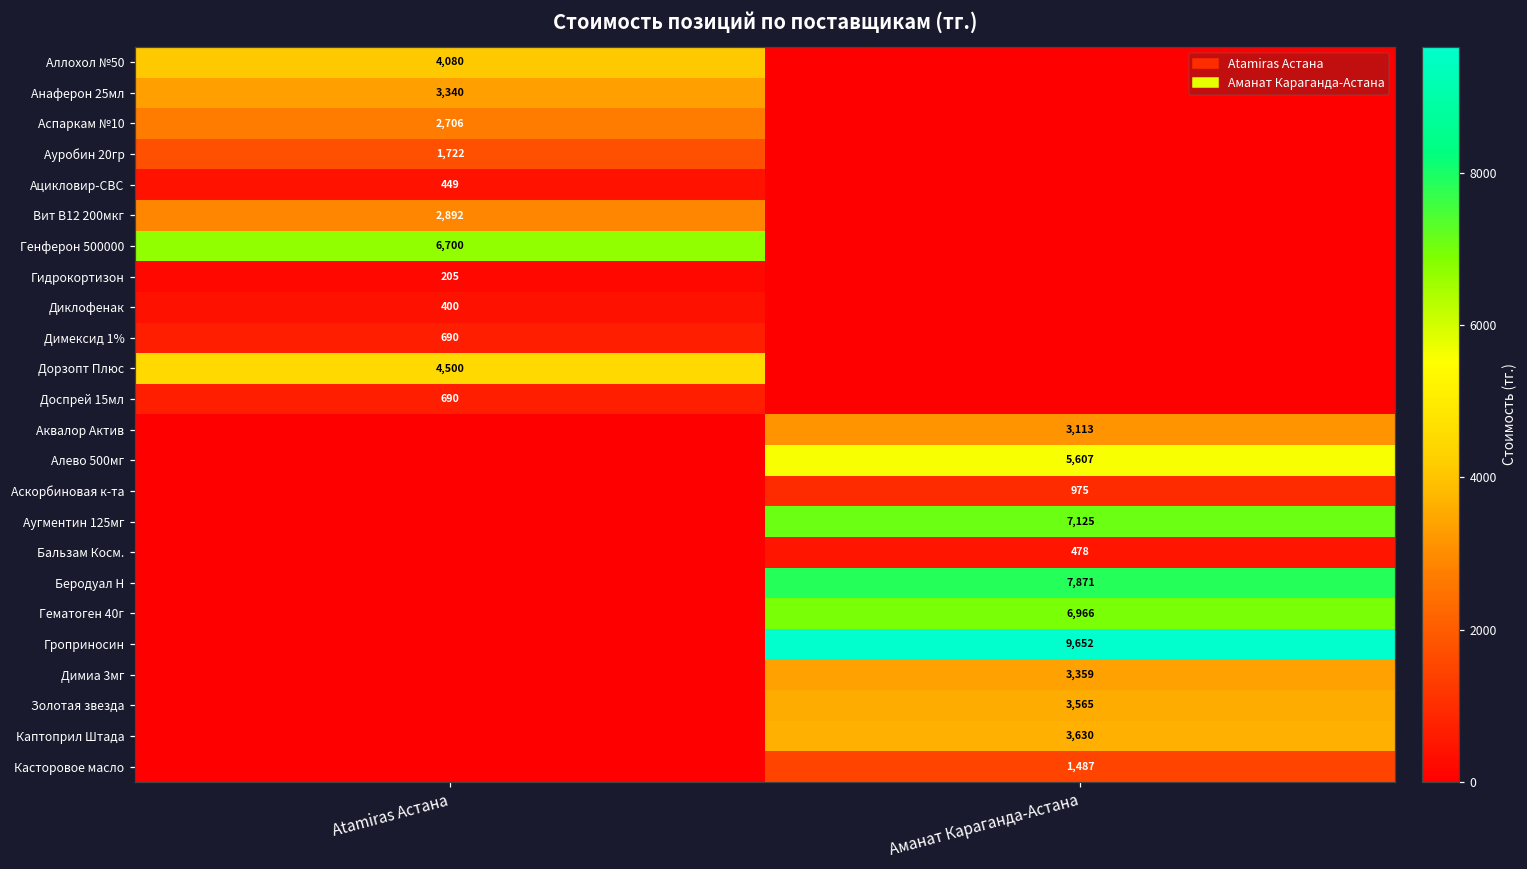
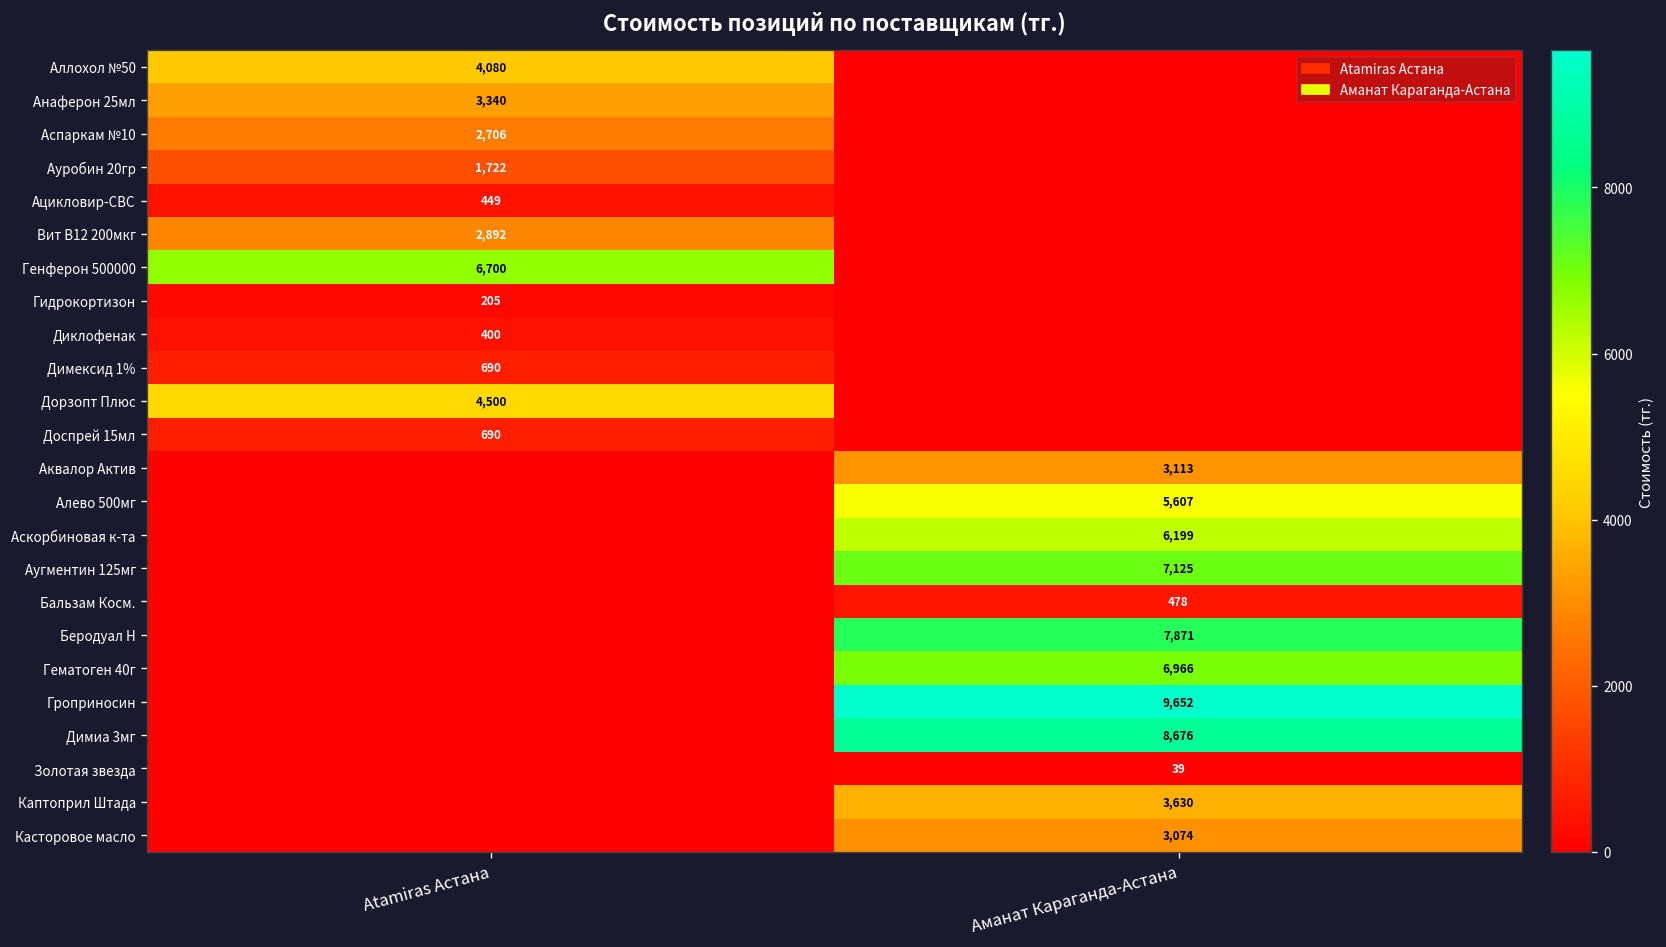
  {
    "Аллохол №50": {
      "Atamiras Астана": "4,080"
    },
    "Анаферон 25мл": {
      "Atamiras Астана": "3,340"
    },
    "Аспаркам №10": {
      "Atamiras Астана": "2,706"
    },
    "Ауробин 20гр": {
      "Atamiras Астана": "1,722"
    },
    "Ацикловир-СВС": {
      "Atamiras Астана": "449"
    },
    "Вит В12 200мкг": {
      "Atamiras Астана": "2,892"
    },
    "Генферон 500000": {
      "Atamiras Астана": "6,700"
    },
    "Гидрокортизон": {
      "Atamiras Астана": "205"
    },
    "Диклофенак": {
      "Atamiras Астана": "400"
    },
    "Димексид 1%": {
      "Atamiras Астана": "690"
    },
    "Дорзопт Плюс": {
      "Atamiras Астана": "4,500"
    },
    "Доспрей 15мл": {
      "Atamiras Астана": "690"
    },
    "Аквалор Актив": {
      "Аманат Караганда-Астана": "3,113"
    },
    "Алево 500мг": {
      "Аманат Караганда-Астана": "5,607"
    },
    "Аскорбиновая к-та": {
-     "Аманат Караганда-Астана": "975"
+     "Аманат Караганда-Астана": "6,199"
    },
    "Аугментин 125мг": {
      "Аманат Караганда-Астана": "7,125"
    },
    "Бальзам Косм.": {
      "Аманат Караганда-Астана": "478"
    },
    "Беродуал Н": {
      "Аманат Караганда-Астана": "7,871"
    },
    "Гематоген 40г": {
      "Аманат Караганда-Астана": "6,966"
    },
    "Гроприносин": {
      "Аманат Караганда-Астана": "9,652"
    },
    "Димиа 3мг": {
-     "Аманат Караганда-Астана": "3,359"
+     "Аманат Караганда-Астана": "8,676"
    },
    "Золотая звезда": {
-     "Аманат Караганда-Астана": "3,565"
+     "Аманат Караганда-Астана": "39"
    },
    "Каптоприл Штада": {
      "Аманат Караганда-Астана": "3,630"
    },
    "Касторовое масло": {
-     "Аманат Караганда-Астана": "1,487"
+     "Аманат Караганда-Астана": "3,074"
    }
  }
